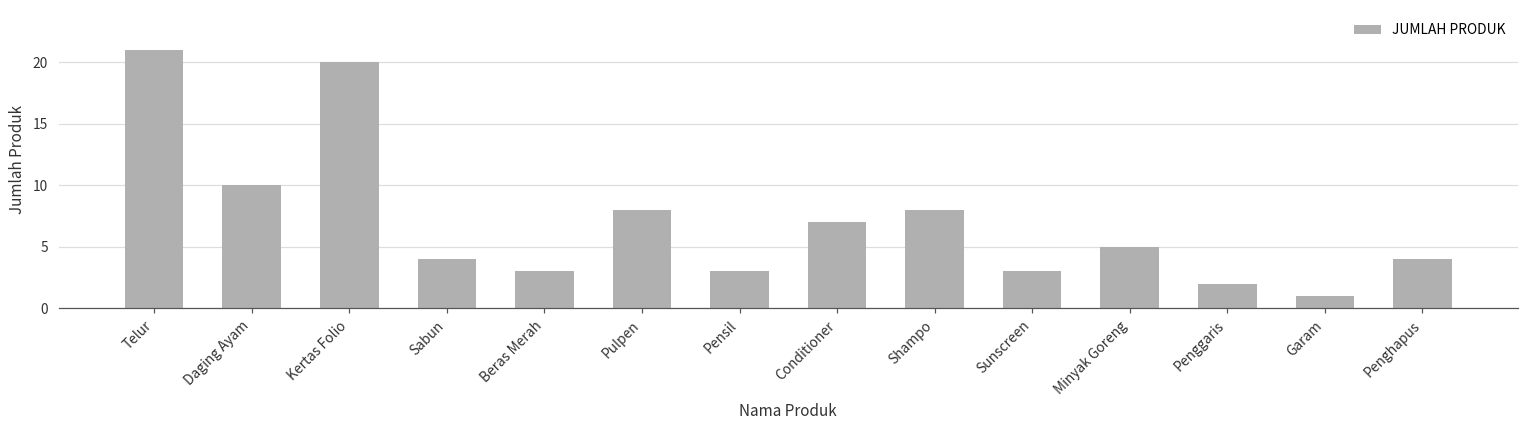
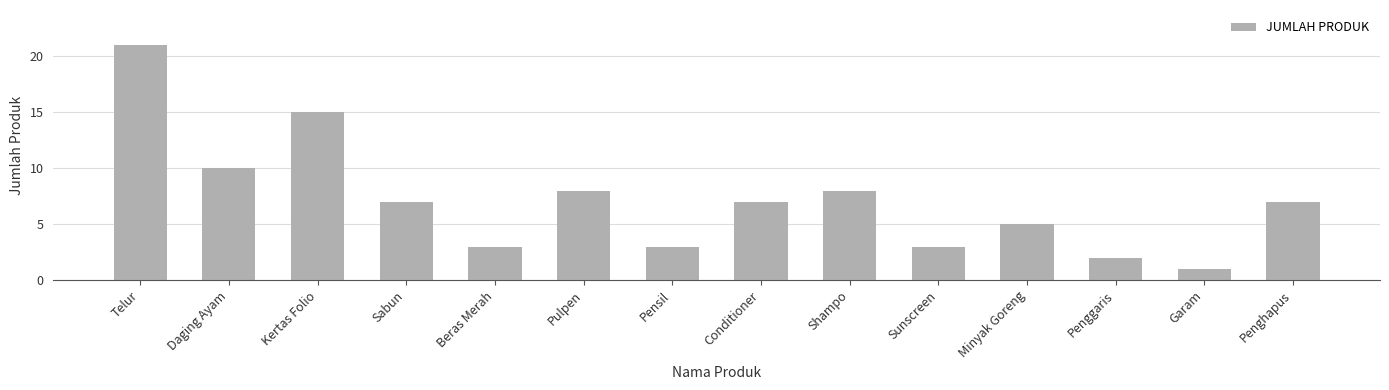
  {
    "Telur": 21,
    "Daging Ayam": 10,
-   "Kertas Folio": 20,
-   "Sabun": 4,
+   "Kertas Folio": 15,
+   "Sabun": 7,
    "Beras Merah": 3,
    "Pulpen": 8,
    "Pensil": 3,
    "Conditioner": 7,
    "Shampo": 8,
    "Sunscreen": 3,
    "Minyak Goreng": 5,
    "Penggaris": 2,
    "Garam": 1,
-   "Penghapus": 4
+   "Penghapus": 7
  }
